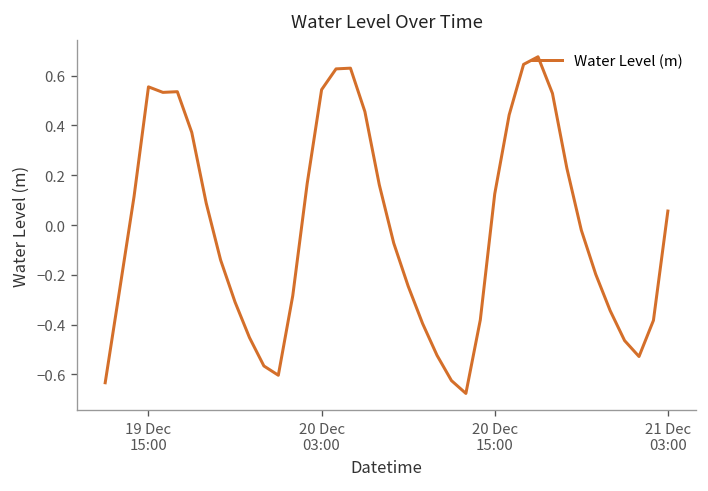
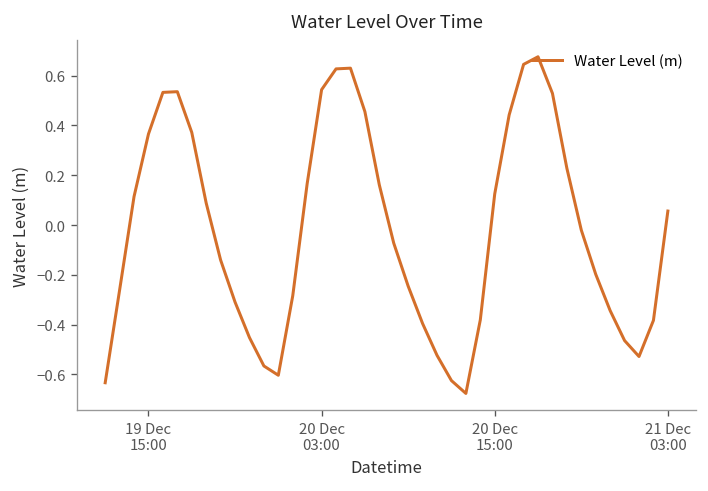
  {
-   "19 Dec 15:00": 0.55,
+   "19 Dec 15:00": 0.37,
    "20 Dec 03:00": 0.54,
    "20 Dec 15:00": 0.12,
    "21 Dec 03:00": 0.06
  }
